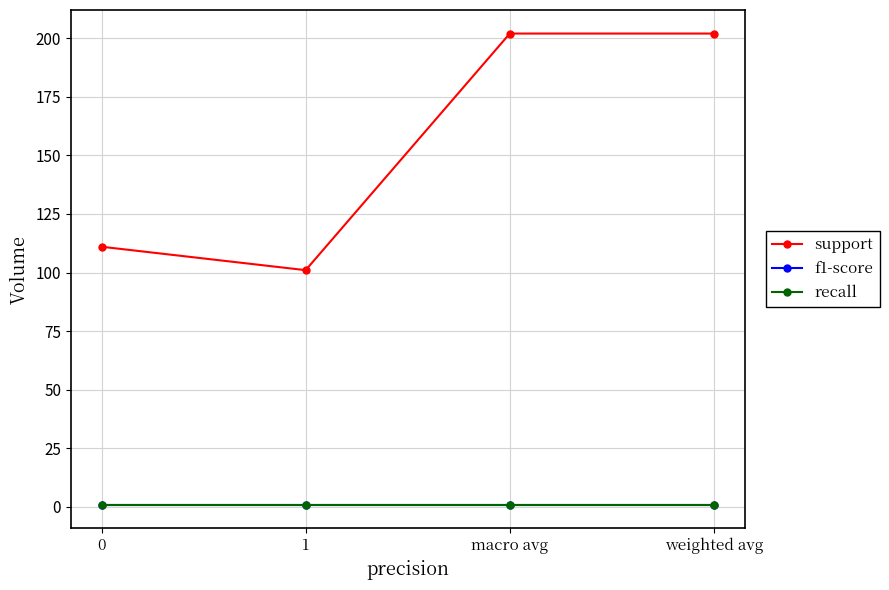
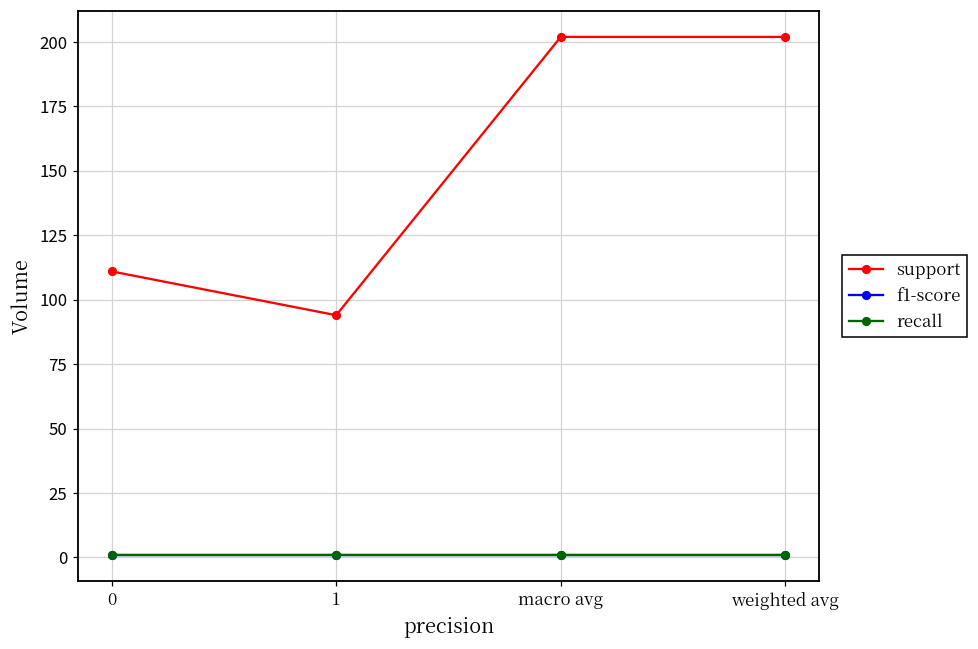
  {
    "support": {
      "0": 111,
-     "1": 101,
+     "1": 94,
      "macro avg": 202,
      "weighted avg": 202
    },
    "recall": {
      "0": 1,
      "1": 1,
      "macro avg": 1,
      "weighted avg": 1
    }
  }
